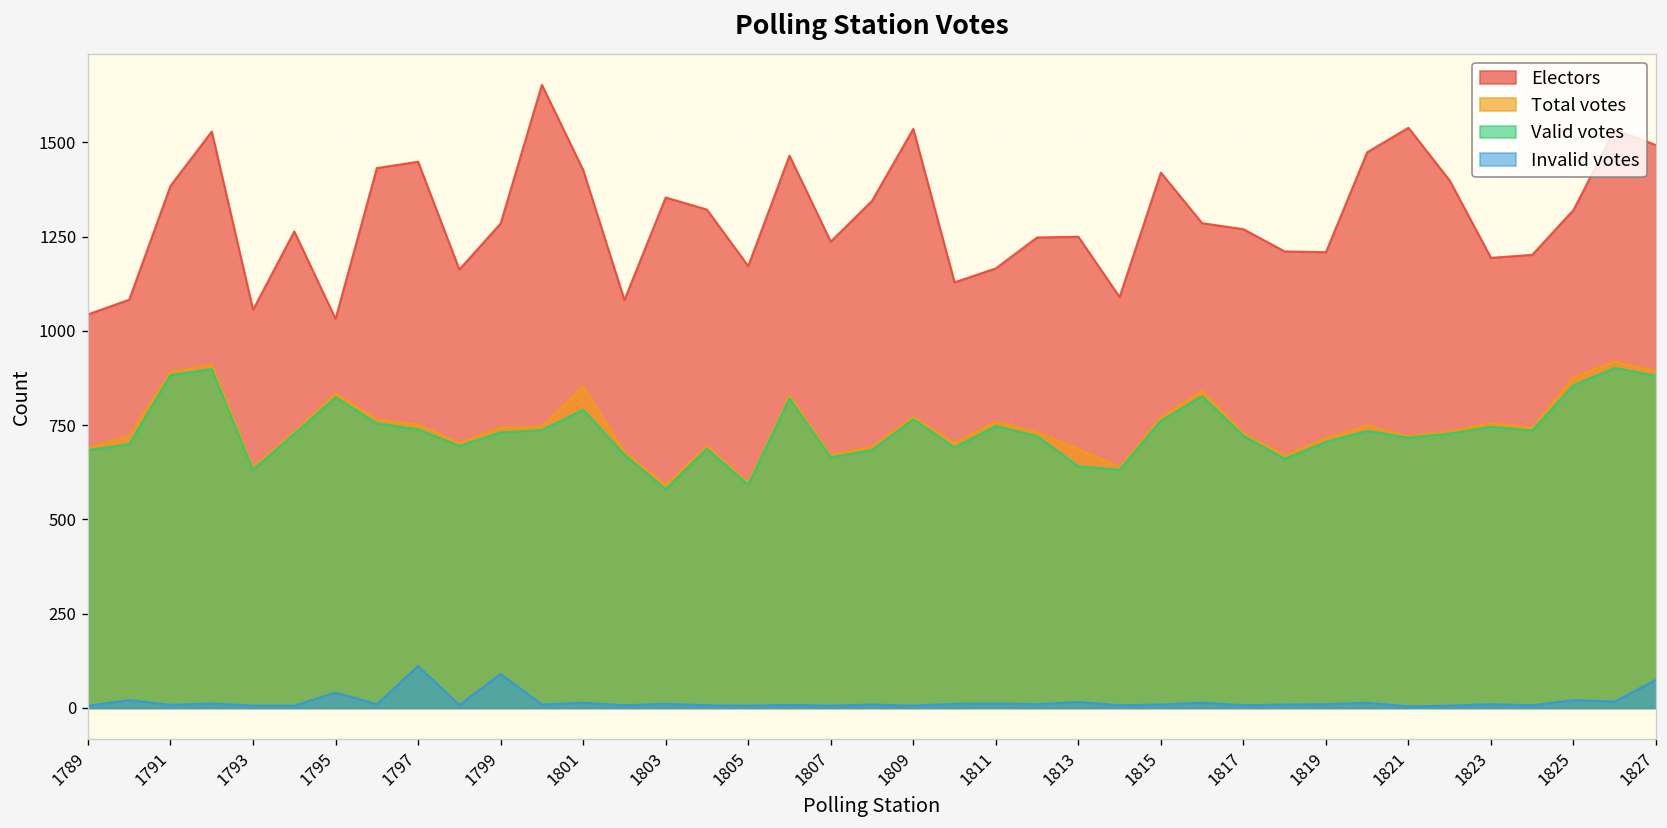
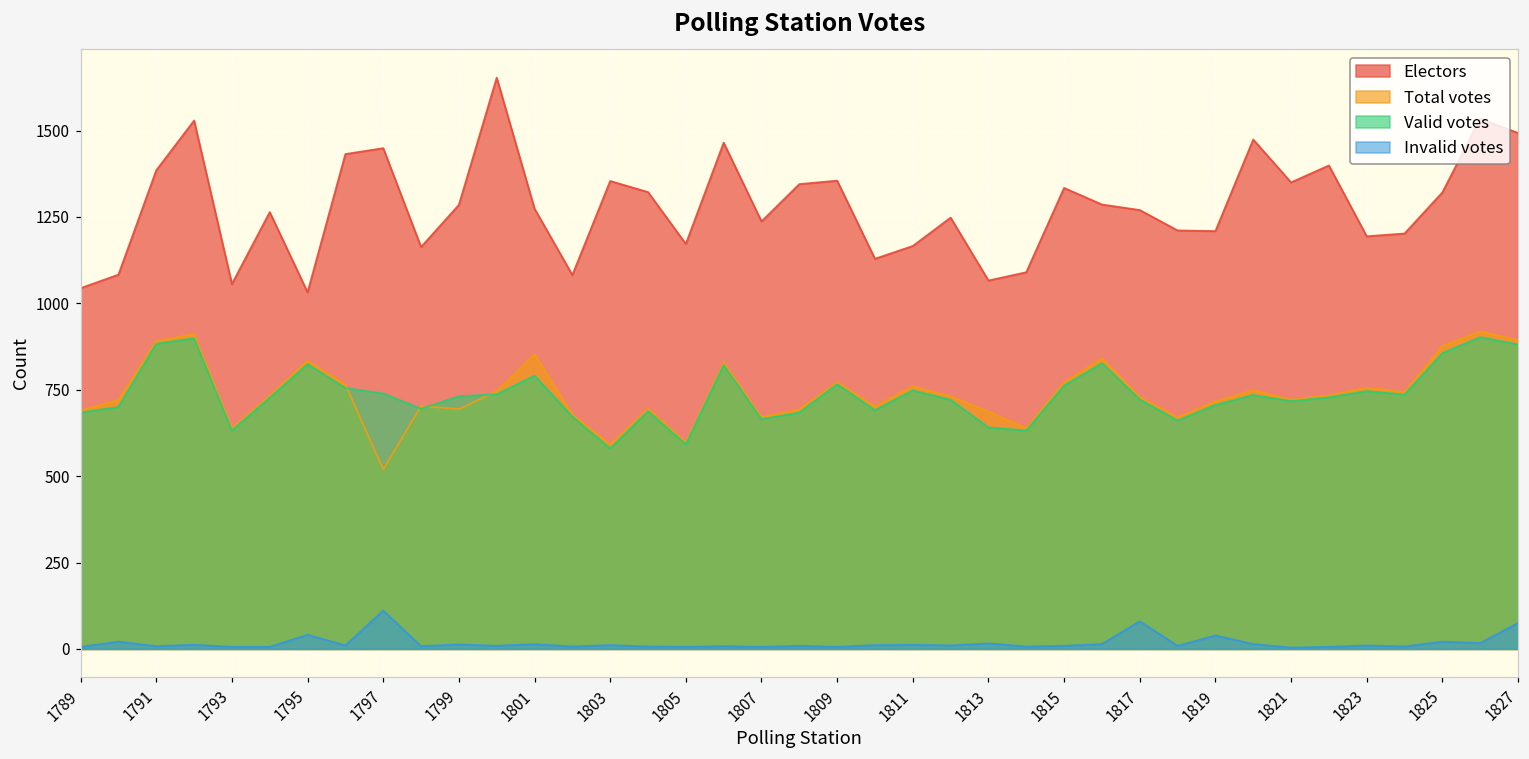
  {
    "Electors": {
      "1789": 1040,
      "1791": 1390,
      "1793": 1060,
      "1795": 1030,
      "1797": 1450,
      "1799": 1290,
-     "1801": 1430,
+     "1801": 1270,
      "1803": 1350,
      "1805": 1170,
      "1807": 1240,
-     "1809": 1540,
+     "1809": 1360,
      "1811": 1170,
-     "1813": 1250,
-     "1815": 1420,
+     "1813": 1070,
+     "1815": 1330,
      "1817": 1270,
      "1819": 1210,
-     "1821": 1540,
+     "1821": 1350,
      "1823": 1190,
      "1825": 1320,
      "1827": 1490
    },
    "Total votes": {
      "1795": 830,
-     "1797": 750,
-     "1799": 740,
+     "1797": 520,
+     "1799": 690,
      "1801": 850,
      "1803": 590,
      "1811": 760,
      "1813": 690,
      "1815": 770,
      "1819": 720,
      "1823": 760,
      "1825": 880,
      "1827": 890
    },
    "Valid votes": {
      "1795": 820,
      "1797": 740,
      "1799": 730,
      "1801": 790,
      "1803": 580,
      "1811": 750,
      "1813": 640,
      "1815": 760,
      "1819": 710,
      "1823": 750,
      "1825": 860,
      "1827": 880
    },
    "Invalid votes": {
      "1789": 10,
      "1791": 10,
      "1793": 10,
      "1795": 40,
      "1797": 110,
-     "1799": 90,
+     "1799": 10,
      "1801": 10,
      "1803": 10,
      "1805": 10,
      "1807": 10,
      "1809": 10,
      "1811": 10,
      "1813": 20,
      "1815": 10,
-     "1817": 10,
-     "1819": 10,
+     "1817": 80,
+     "1819": 40,
      "1821": 0,
      "1823": 10,
      "1825": 20,
      "1827": 80
    }
  }
